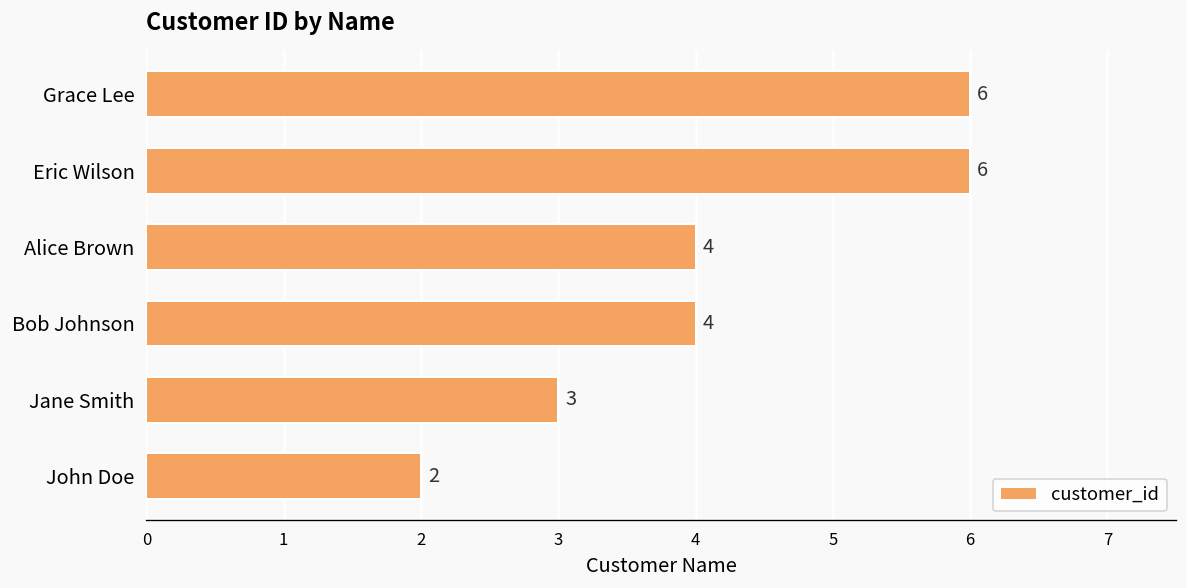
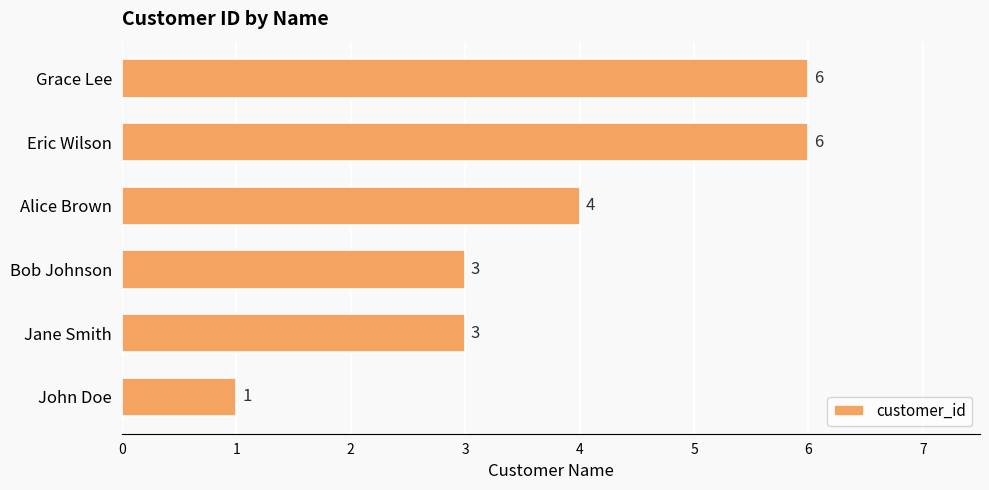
  {
    "Grace Lee": 6,
    "Eric Wilson": 6,
    "Alice Brown": 4,
-   "Bob Johnson": 4,
+   "Bob Johnson": 3,
    "Jane Smith": 3,
-   "John Doe": 2
+   "John Doe": 1
  }
